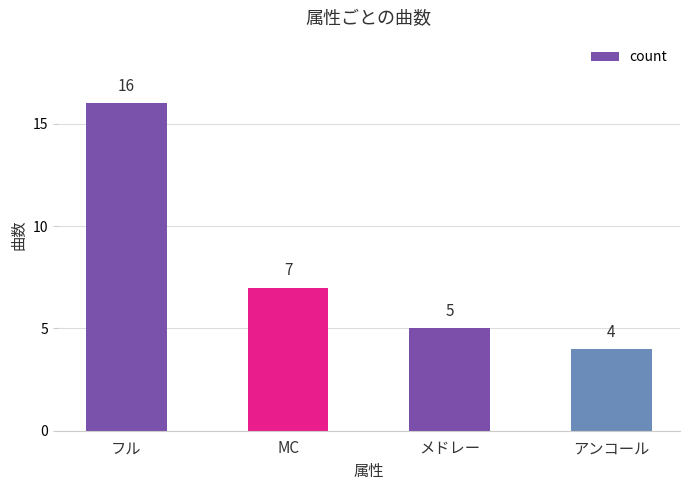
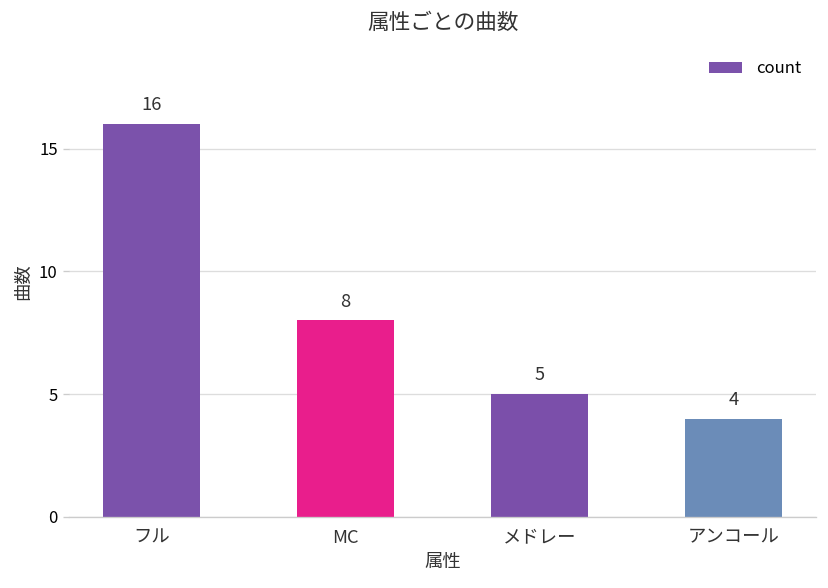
  {
    "フル": 16,
-   "MC": 7,
+   "MC": 8,
    "メドレー": 5,
    "アンコール": 4
  }
